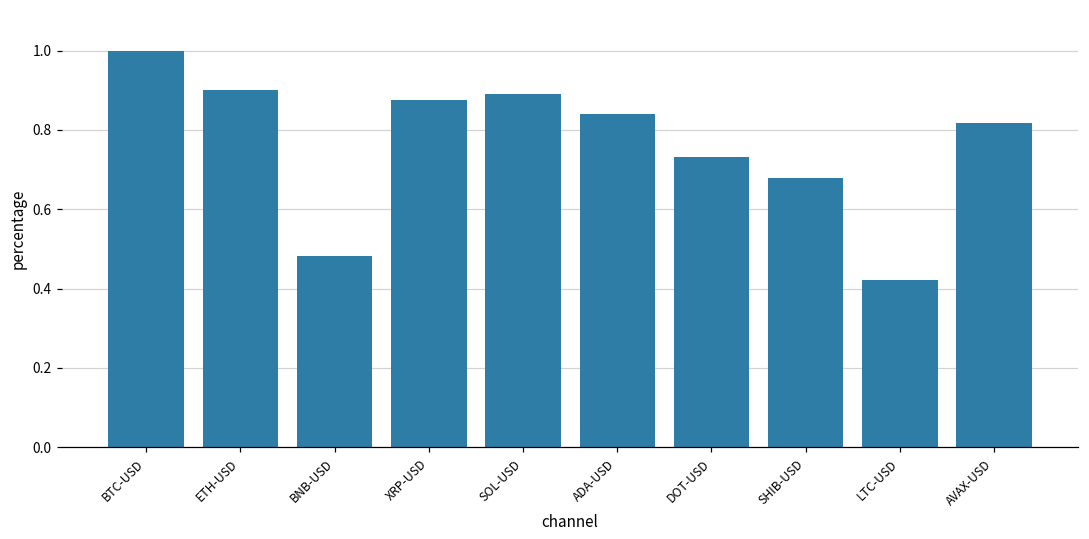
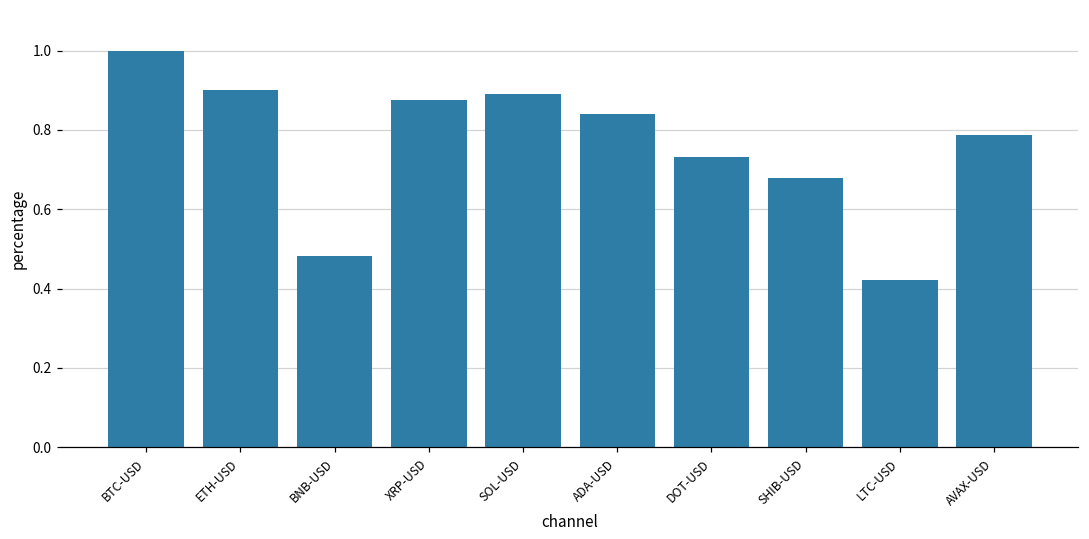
  {
    "BTC-USD": 1.00,
    "ETH-USD": 0.90,
    "BNB-USD": 0.48,
    "XRP-USD": 0.87,
    "SOL-USD": 0.89,
    "ADA-USD": 0.84,
    "DOT-USD": 0.73,
    "SHIB-USD": 0.68,
    "LTC-USD": 0.42,
-   "AVAX-USD": 0.82
+   "AVAX-USD": 0.79
  }
